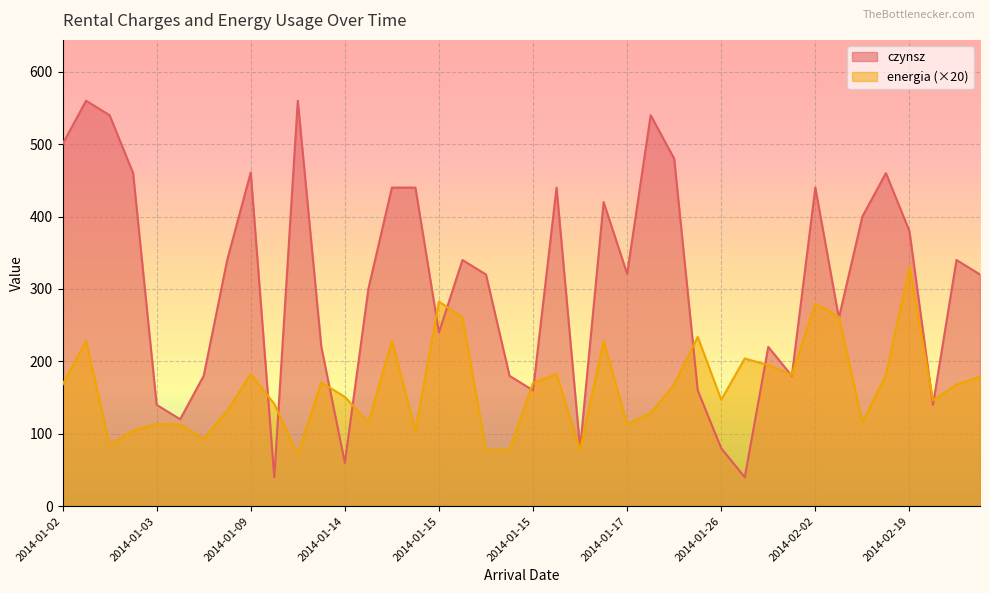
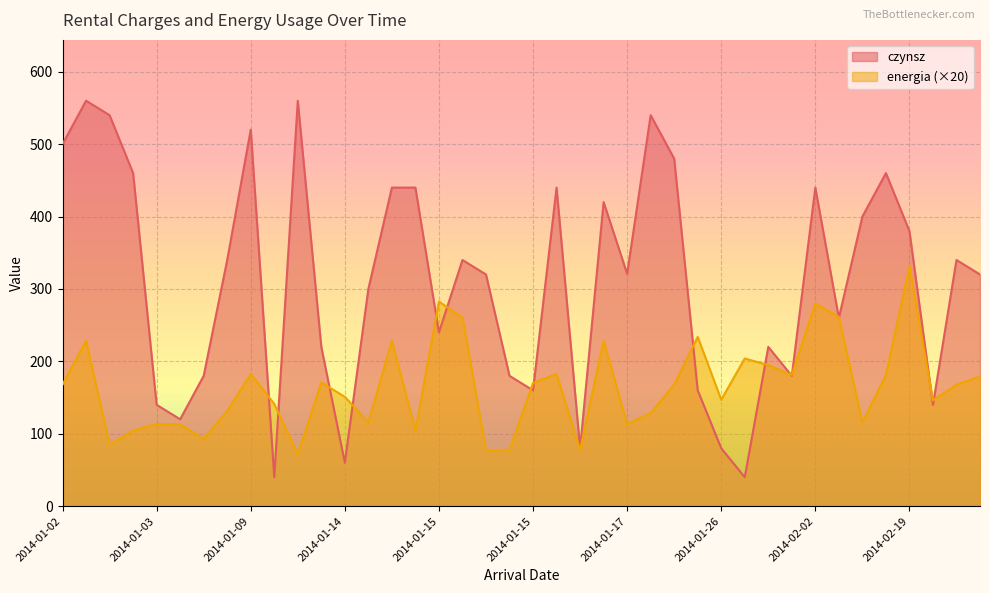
  {
    "czynsz": {
-     "2014-01-09": 460,
+     "2014-01-09": 520,
      "2014-01-17": 320
    },
    "energia (×20)": {
      "2014-01-09": 180,
      "2014-01-17": 110
    }
  }
